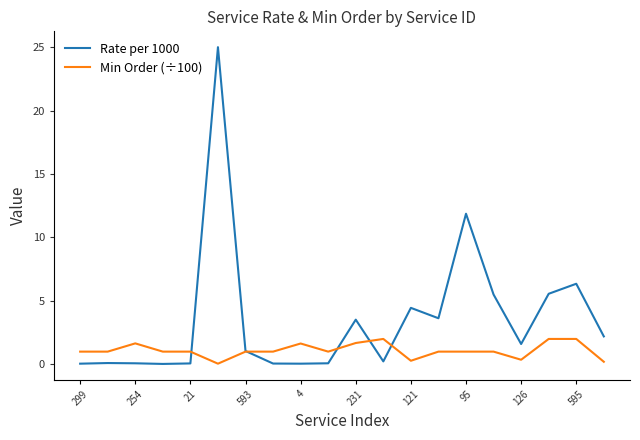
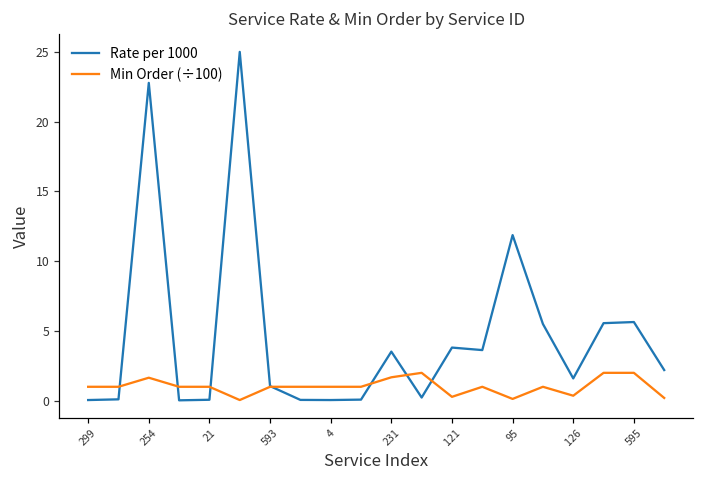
  {
    "Rate per 1000": {
      "299": 0.1,
-     "254": 0.1,
+     "254": 22.8,
      "21": 0.1,
      "4": 0.1,
      "231": 3.5,
-     "121": 4.5,
+     "121": 3.8,
      "95": 11.9,
      "126": 1.6,
-     "595": 6.4
+     "595": 5.6
    },
    "Min Order (÷100)": {
      "299": 1.0,
      "254": 1.7,
      "21": 1.0,
-     "4": 1.6,
+     "4": 1.0,
      "231": 1.7,
      "121": 0.3,
-     "95": 1.0,
+     "95": 0.1,
      "126": 0.4,
      "595": 2.0
    }
  }
